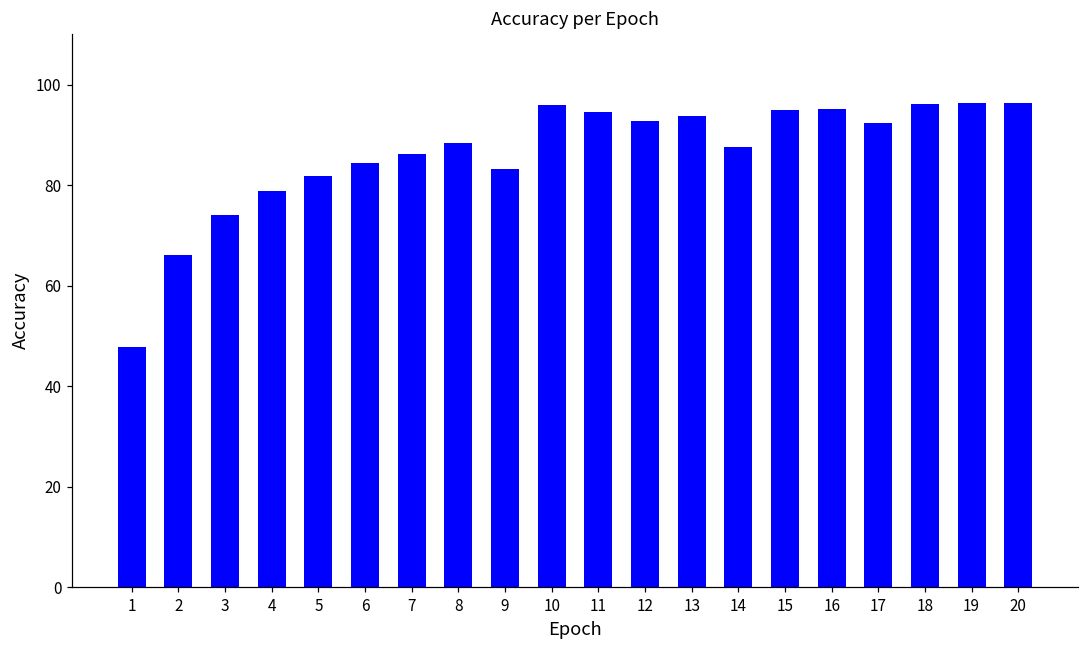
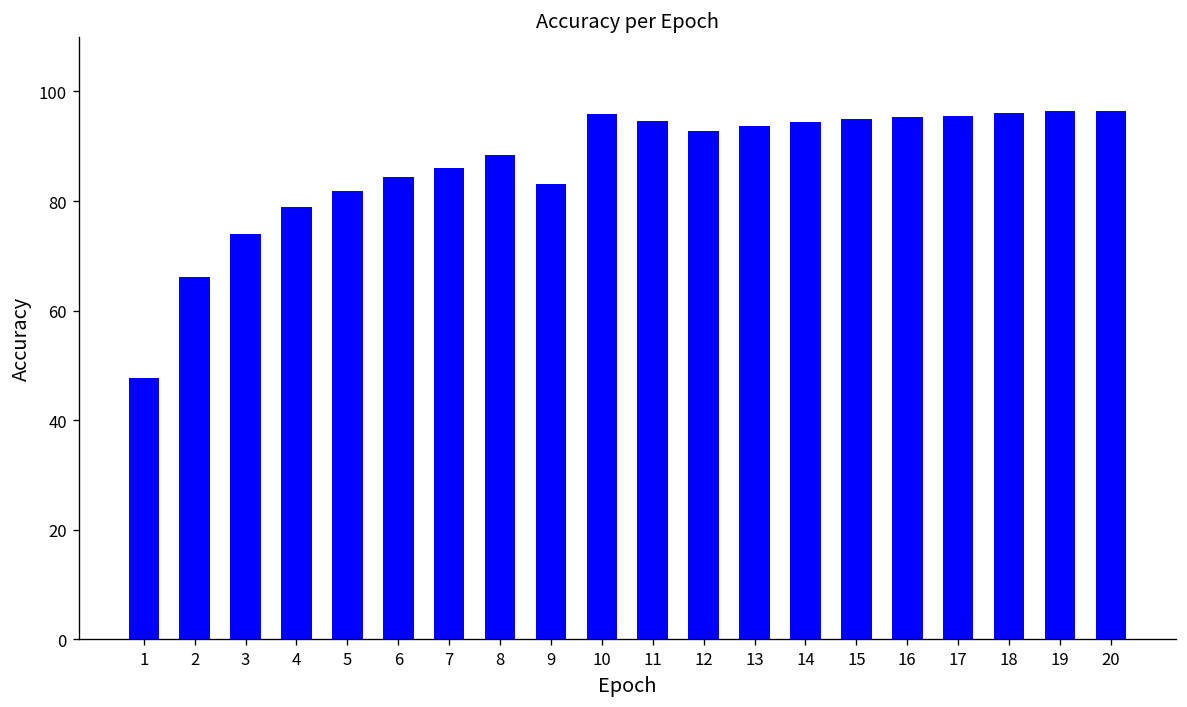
  {
    "1": 48,
    "2": 66,
    "3": 74,
    "4": 79,
    "5": 82,
    "6": 84,
    "7": 86,
    "8": 88,
    "9": 83,
    "10": 96,
    "11": 95,
    "12": 93,
    "13": 94,
-   "14": 88,
+   "14": 94,
    "15": 95,
    "16": 95,
-   "17": 92,
+   "17": 96,
    "18": 96,
    "19": 96,
    "20": 96
  }
